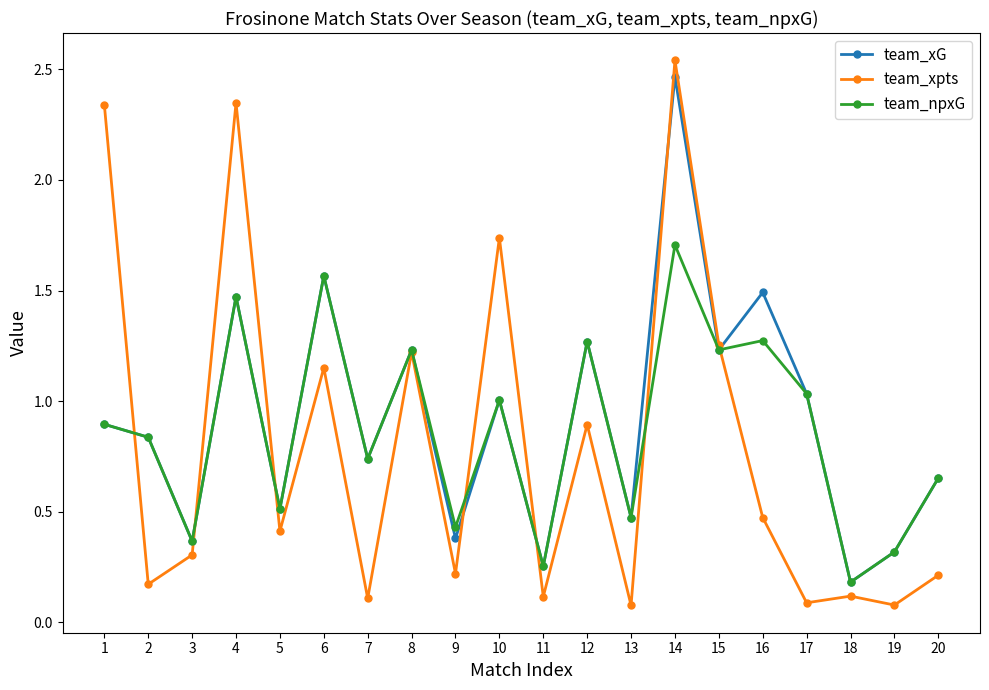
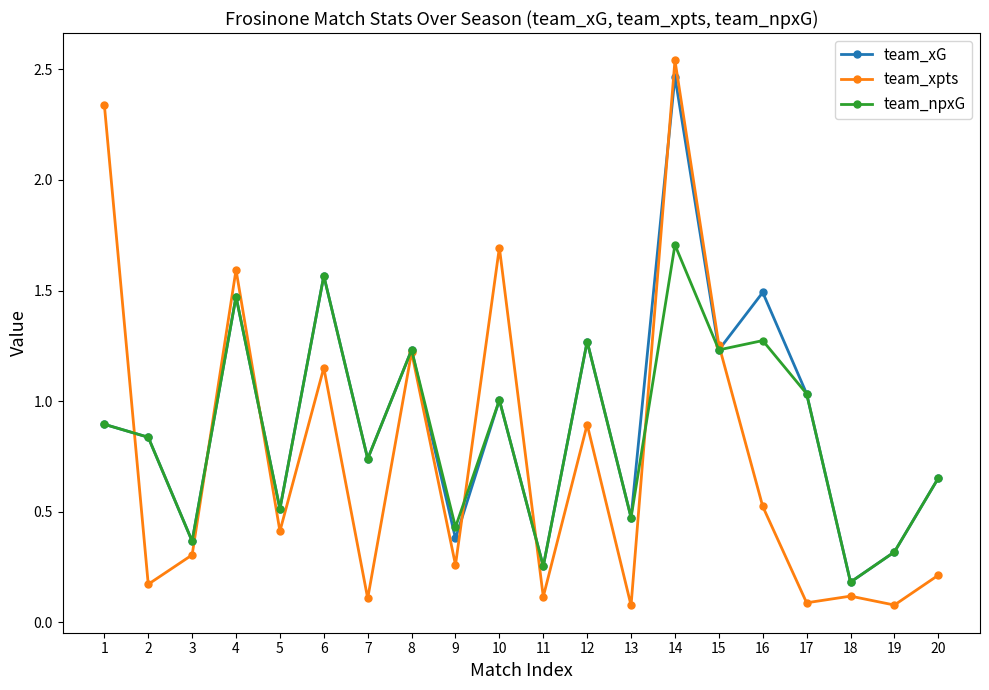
  {
    "team_xG": {
      "9": 0.38,
      "14": 2.47,
      "16": 1.49
    },
    "team_xpts": {
      "1": 2.34,
      "2": 0.17,
      "3": 0.30,
-     "4": 2.35,
+     "4": 1.59,
      "5": 0.41,
      "6": 1.15,
      "7": 0.11,
-     "9": 0.22,
-     "10": 1.74,
+     "9": 0.26,
+     "10": 1.69,
      "11": 0.12,
      "12": 0.89,
      "13": 0.08,
      "14": 2.54,
      "15": 1.25,
-     "16": 0.47,
+     "16": 0.52,
      "17": 0.09,
      "18": 0.12,
      "19": 0.08,
      "20": 0.21
    },
    "team_npxG": {
      "9": 0.43,
      "14": 1.71,
      "16": 1.27
    }
  }
